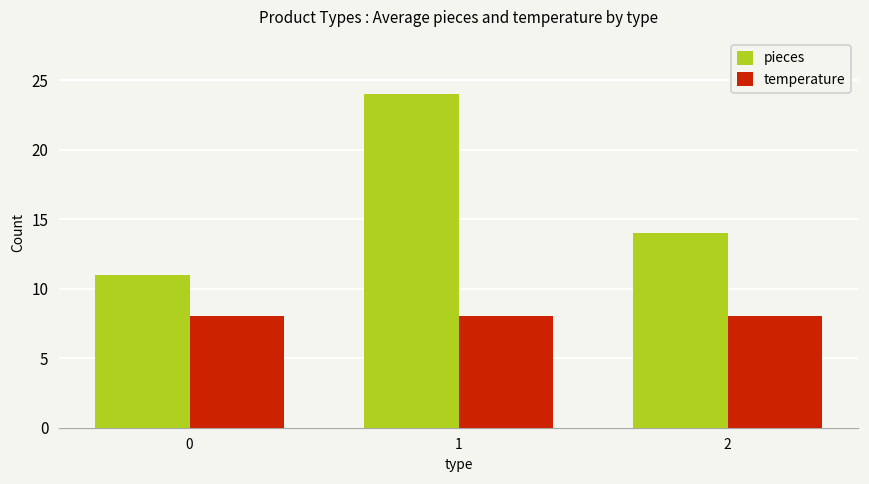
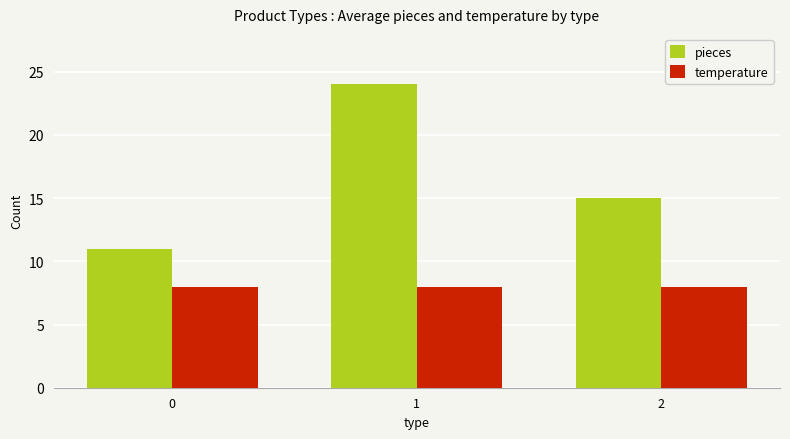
  {
    "pieces": {
      "0": 11,
      "1": 24,
-     "2": 14
+     "2": 15
    },
    "temperature": {
      "0": 8,
      "1": 8,
      "2": 8
    }
  }
